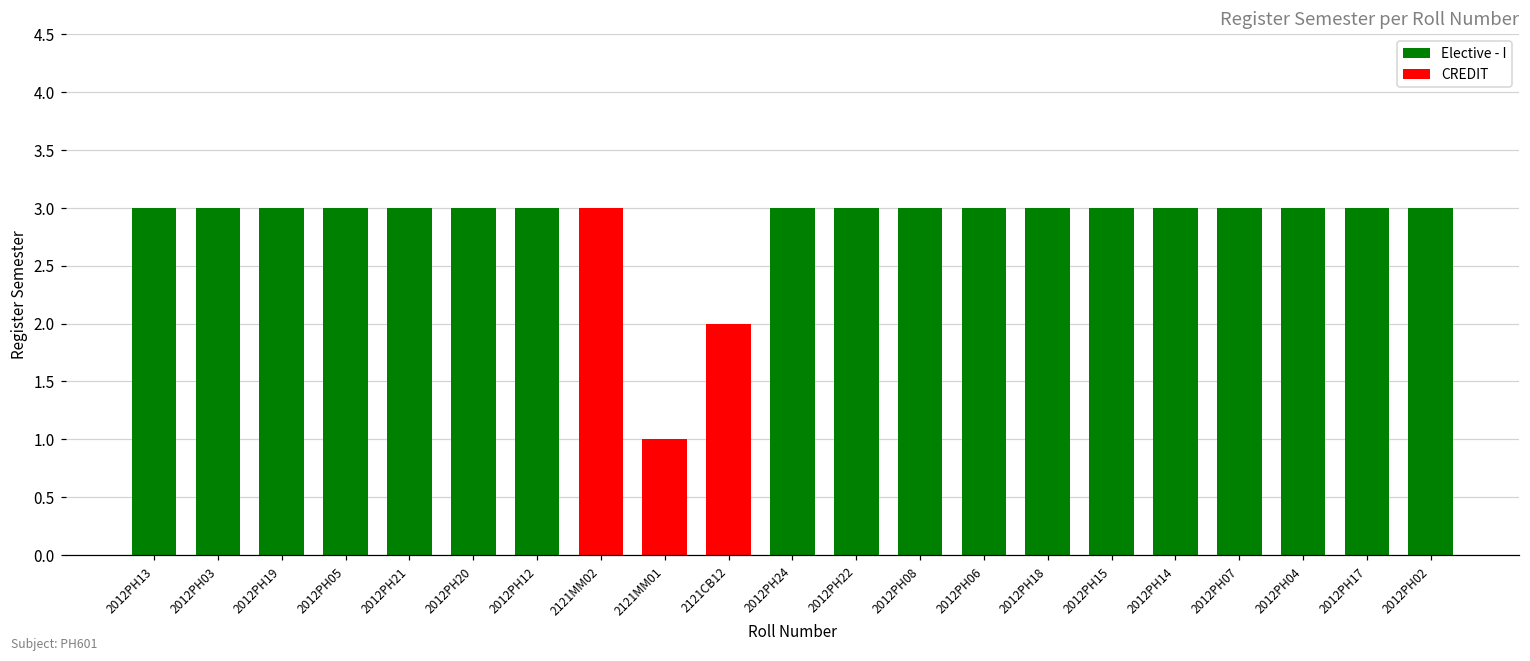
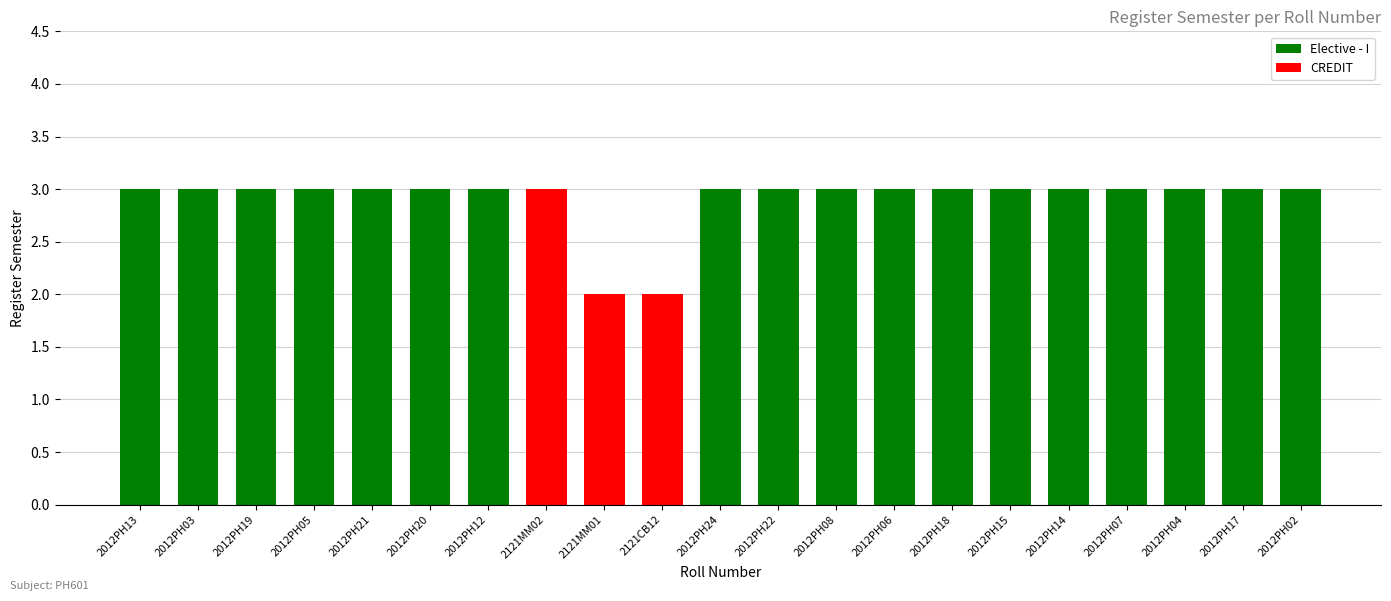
  {
    "2012PH13": 3,
    "2012PH03": 3,
    "2012PH19": 3,
    "2012PH05": 3,
    "2012PH21": 3,
    "2012PH20": 3,
    "2012PH12": 3,
    "2121MM02": 3,
-   "2121MM01": 1,
+   "2121MM01": 2,
    "2121CB12": 2,
    "2012PH24": 3,
    "2012PH22": 3,
    "2012PH08": 3,
    "2012PH06": 3,
    "2012PH18": 3,
    "2012PH15": 3,
    "2012PH14": 3,
    "2012PH07": 3,
    "2012PH04": 3,
    "2012PH17": 3,
    "2012PH02": 3
  }
